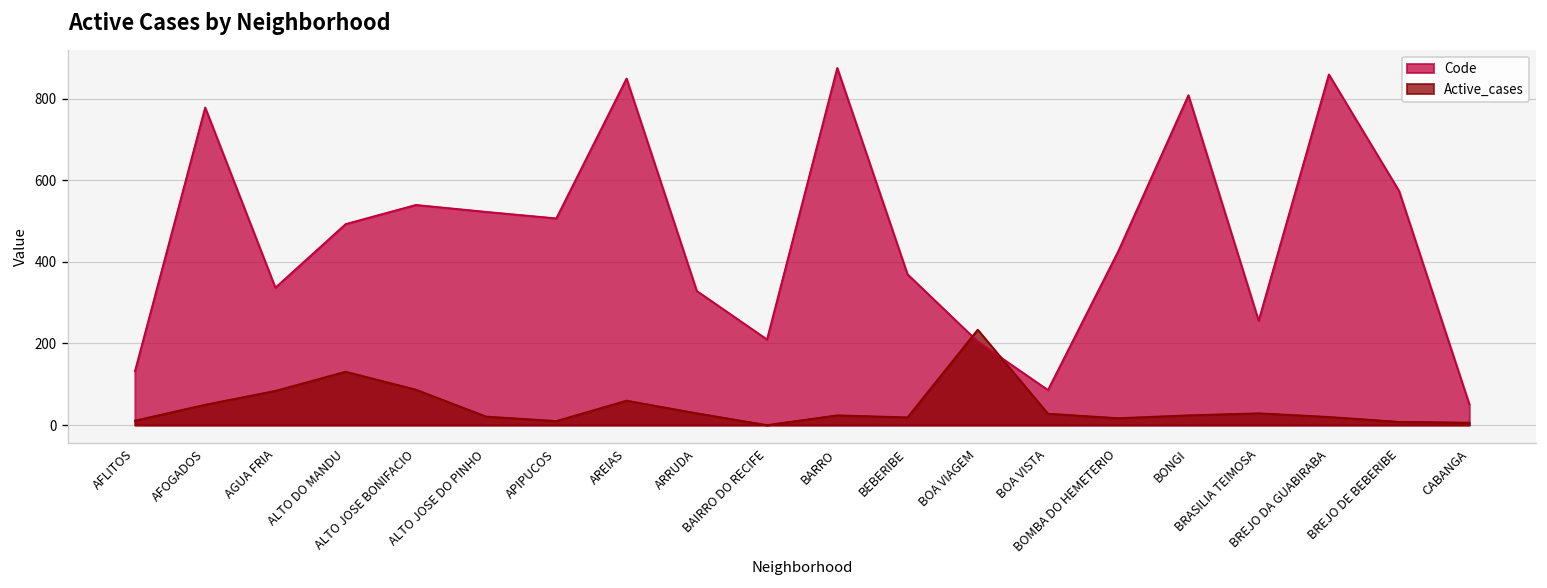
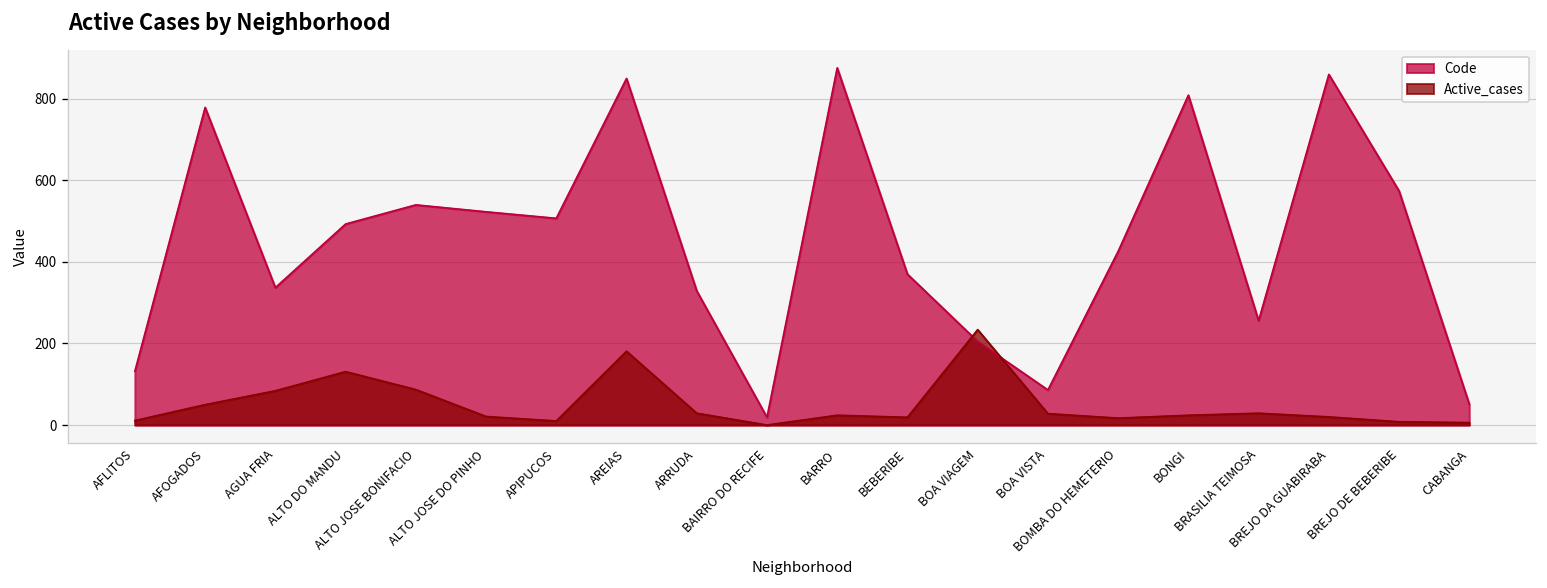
  {
    "Code": {
      "AFLITOS": 130,
      "AFOGADOS": 780,
      "AGUA FRIA": 340,
      "ALTO DO MANDU": 490,
      "ALTO JOSE BONIFACIO": 540,
      "ALTO JOSE DO PINHO": 520,
      "APIPUCOS": 510,
      "AREIAS": 850,
      "ARRUDA": 330,
-     "BAIRRO DO RECIFE": 210,
+     "BAIRRO DO RECIFE": 20,
      "BARRO": 880,
      "BEBERIBE": 370,
      "BOA VIAGEM": 210,
      "BOA VISTA": 90,
      "BOMBA DO HEMETERIO": 430,
      "BONGI": 810,
      "BRASILIA TEIMOSA": 260,
      "BREJO DA GUABIRABA": 860,
      "BREJO DE BEBERIBE": 570,
      "CABANGA": 50
    },
    "Active_cases": {
      "AFLITOS": 10,
      "AFOGADOS": 50,
      "AGUA FRIA": 80,
      "ALTO DO MANDU": 130,
      "ALTO JOSE BONIFACIO": 90,
      "ALTO JOSE DO PINHO": 20,
      "APIPUCOS": 10,
-     "AREIAS": 60,
+     "AREIAS": 180,
      "ARRUDA": 30,
      "BAIRRO DO RECIFE": 0,
      "BARRO": 20,
      "BEBERIBE": 20,
      "BOA VIAGEM": 230,
      "BOA VISTA": 30,
      "BOMBA DO HEMETERIO": 20,
      "BONGI": 20,
      "BRASILIA TEIMOSA": 30,
      "BREJO DA GUABIRABA": 20,
      "BREJO DE BEBERIBE": 10,
      "CABANGA": 10
    }
  }
